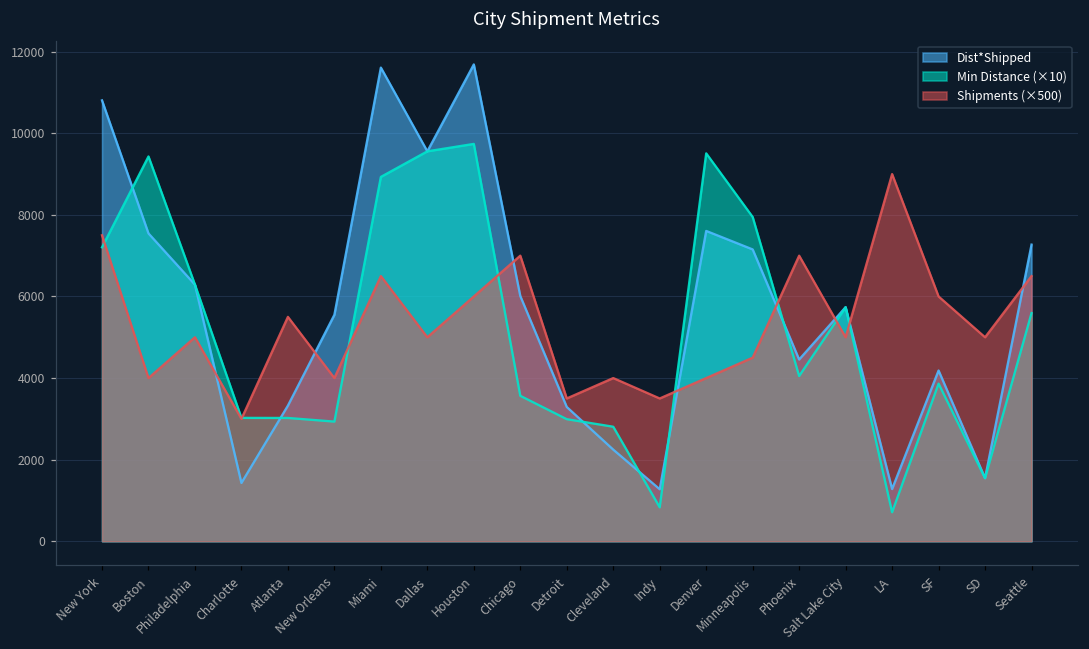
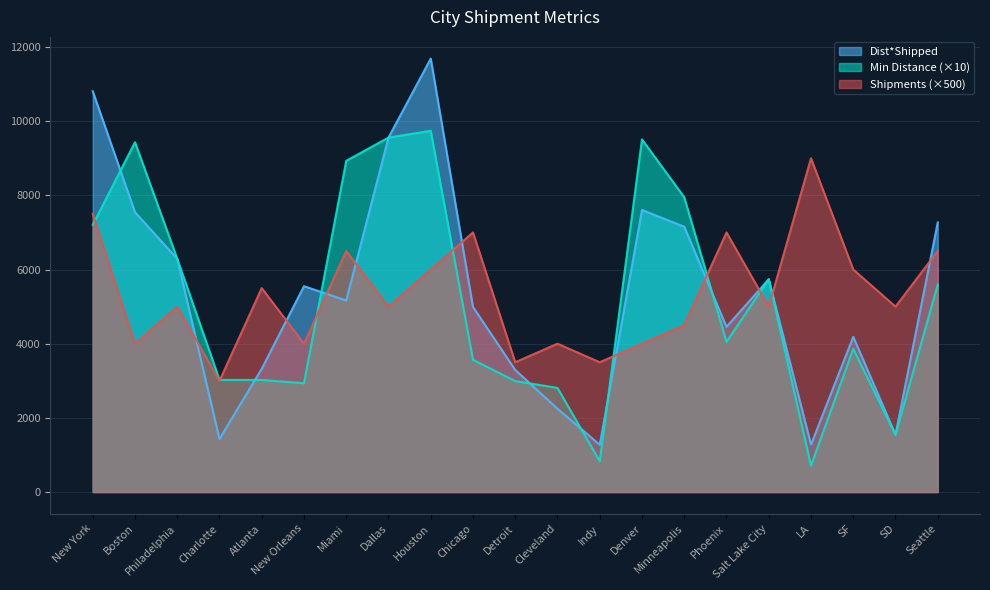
  {
    "Dist*Shipped": {
      "New York": 10800,
      "Boston": 7500,
      "Charlotte": 1400,
      "Atlanta": 3300,
      "New Orleans": 5600,
-     "Miami": 11600,
+     "Miami": 5200,
      "Houston": 11700,
-     "Chicago": 6000,
+     "Chicago": 5000,
      "Detroit": 3300,
      "Cleveland": 2200,
      "Indy": 1300,
      "Denver": 7600,
      "Minneapolis": 7200,
      "Phoenix": 4500,
      "LA": 1300,
      "SF": 4200,
      "Seattle": 7300
    },
    "Min Distance (×10)": {
      "New York": 7200,
      "Boston": 9400,
      "Atlanta": 3000,
      "New Orleans": 2900,
      "Miami": 8900,
      "Houston": 9700,
      "Chicago": 3600,
      "Detroit": 3000,
      "Cleveland": 2800,
      "Indy": 800,
      "Denver": 9500,
      "Minneapolis": 7900,
      "Phoenix": 4000,
      "LA": 700,
      "SF": 3900,
      "Seattle": 5600
    },
    "Shipments (×500)": {
      "New York": 7500,
      "Boston": 4000,
      "Philadelphia": 5000,
      "Atlanta": 5500,
      "New Orleans": 4000,
      "Miami": 6500,
      "Dallas": 5000,
      "Houston": 6000,
      "Chicago": 7000,
      "Detroit": 3500,
      "Cleveland": 4000,
      "Indy": 3500,
      "Denver": 4000,
      "Minneapolis": 4500,
      "Phoenix": 7000,
      "Salt Lake City": 5000,
      "LA": 9000,
      "SF": 6000,
      "SD": 5000,
      "Seattle": 6500
    }
  }
